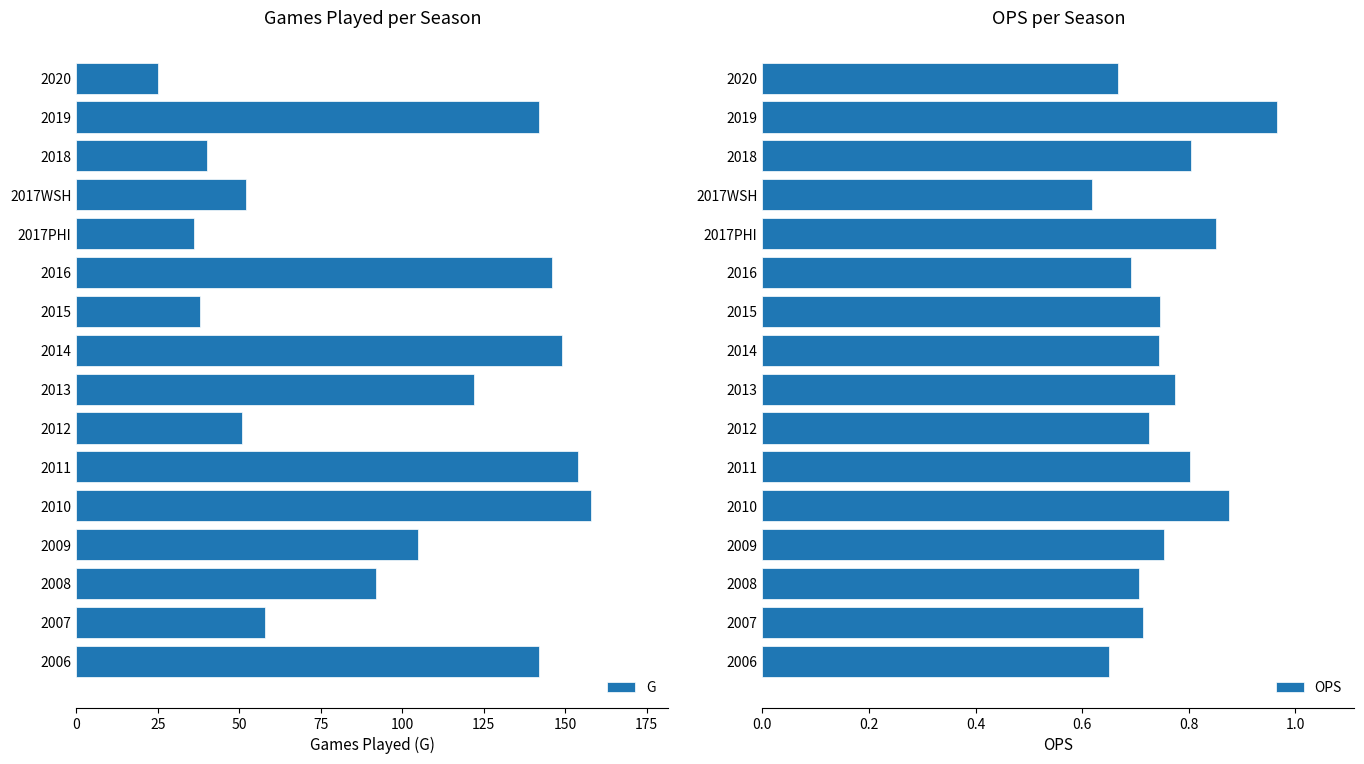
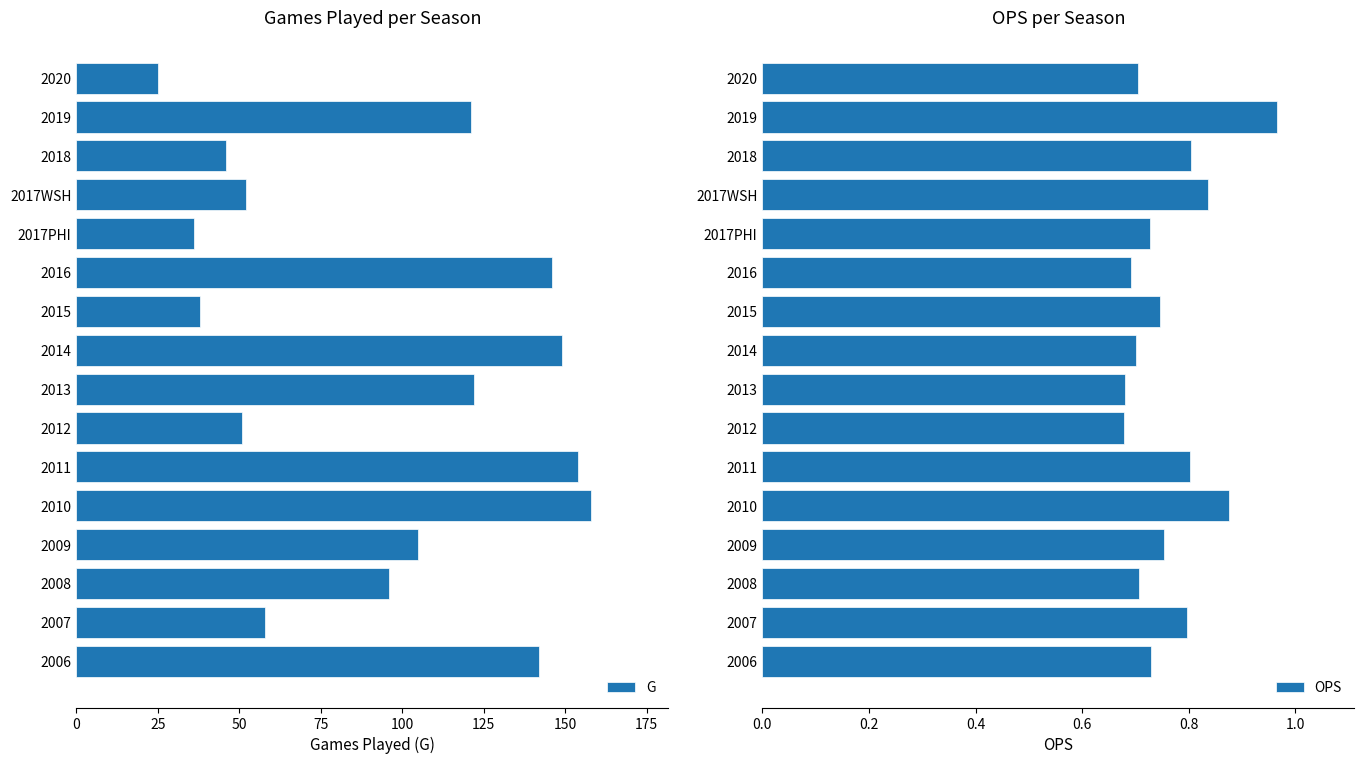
  {
    "Games Played per Season": {
      "2020": 25,
-     "2019": 142,
-     "2018": 40,
+     "2019": 121,
+     "2018": 46,
      "2017WSH": 52,
      "2017PHI": 36,
      "2016": 146,
      "2015": 38,
      "2014": 149,
      "2013": 122,
      "2012": 51,
      "2011": 154,
      "2010": 158,
      "2009": 105,
-     "2008": 92,
+     "2008": 96,
      "2007": 58,
      "2006": 142
    },
    "OPS per Season": {
-     "2020": 0.67,
+     "2020": 0.71,
      "2019": 0.97,
      "2018": 0.81,
-     "2017WSH": 0.62,
-     "2017PHI": 0.85,
+     "2017WSH": 0.84,
+     "2017PHI": 0.73,
      "2016": 0.69,
      "2015": 0.75,
-     "2014": 0.74,
-     "2013": 0.78,
-     "2012": 0.73,
+     "2014": 0.70,
+     "2013": 0.68,
+     "2012": 0.68,
      "2011": 0.80,
      "2010": 0.88,
      "2009": 0.75,
      "2008": 0.71,
-     "2007": 0.72,
-     "2006": 0.65
+     "2007": 0.80,
+     "2006": 0.73
    }
  }
